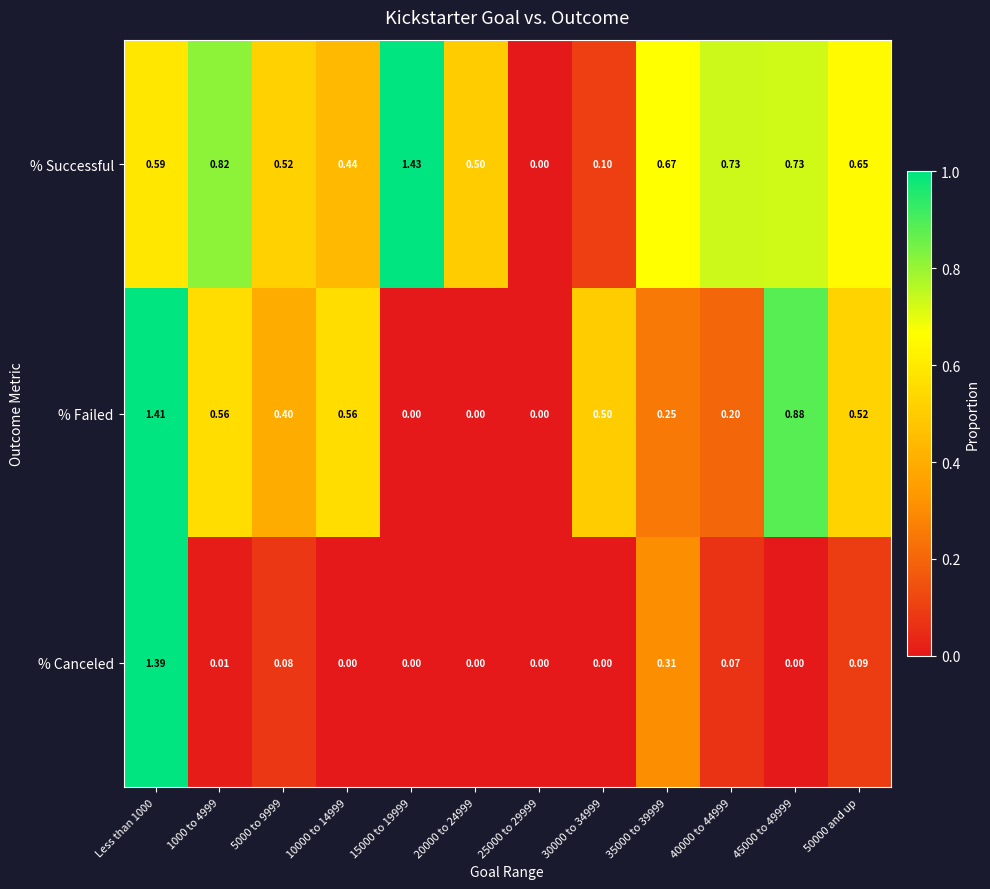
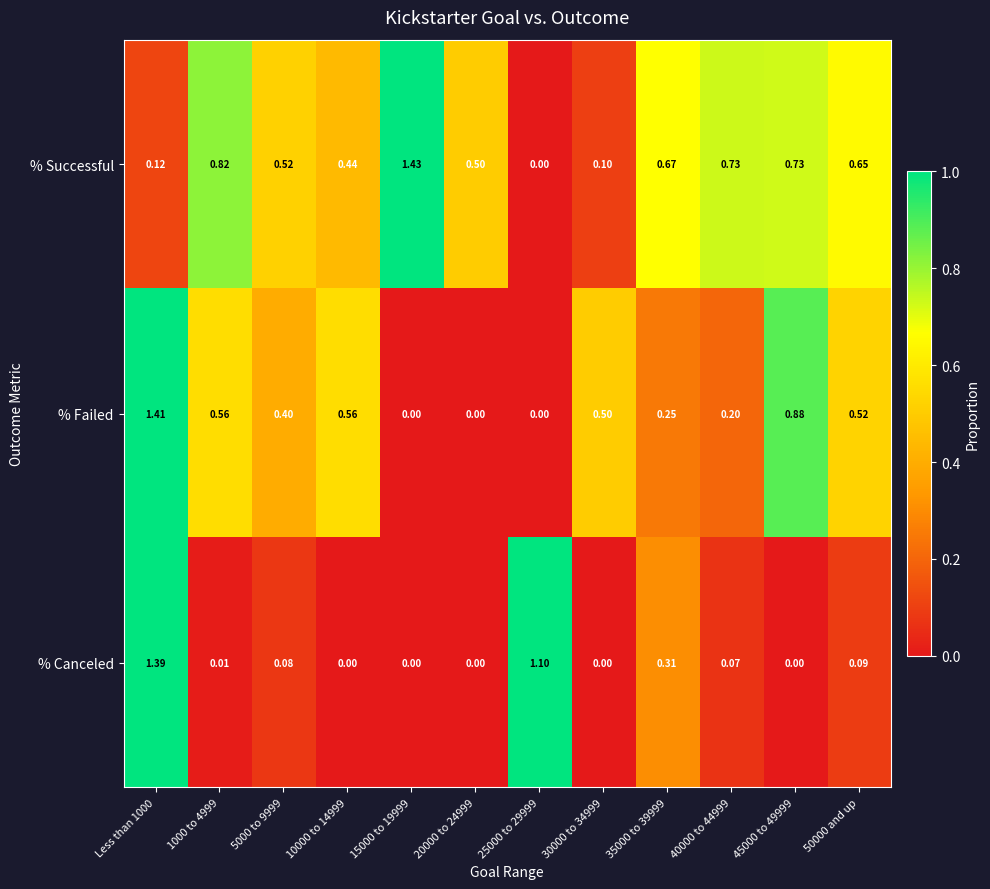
  {
    "% Successful": {
-     "Less than 1000": 0.59,
+     "Less than 1000": 0.12,
      "1000 to 4999": 0.82,
      "5000 to 9999": 0.52,
      "10000 to 14999": 0.44,
      "15000 to 19999": 1.43,
      "20000 to 24999": 0.50,
      "25000 to 29999": 0.00,
      "30000 to 34999": 0.10,
      "35000 to 39999": 0.67,
      "40000 to 44999": 0.73,
      "45000 to 49999": 0.73,
      "50000 and up": 0.65
    },
    "% Failed": {
      "Less than 1000": 1.41,
      "1000 to 4999": 0.56,
      "5000 to 9999": 0.40,
      "10000 to 14999": 0.56,
      "15000 to 19999": 0.00,
      "20000 to 24999": 0.00,
      "25000 to 29999": 0.00,
      "30000 to 34999": 0.50,
      "35000 to 39999": 0.25,
      "40000 to 44999": 0.20,
      "45000 to 49999": 0.88,
      "50000 and up": 0.52
    },
    "% Canceled": {
      "Less than 1000": 1.39,
      "1000 to 4999": 0.01,
      "5000 to 9999": 0.08,
      "10000 to 14999": 0.00,
      "15000 to 19999": 0.00,
      "20000 to 24999": 0.00,
-     "25000 to 29999": 0.00,
+     "25000 to 29999": 1.10,
      "30000 to 34999": 0.00,
      "35000 to 39999": 0.31,
      "40000 to 44999": 0.07,
      "45000 to 49999": 0.00,
      "50000 and up": 0.09
    }
  }
